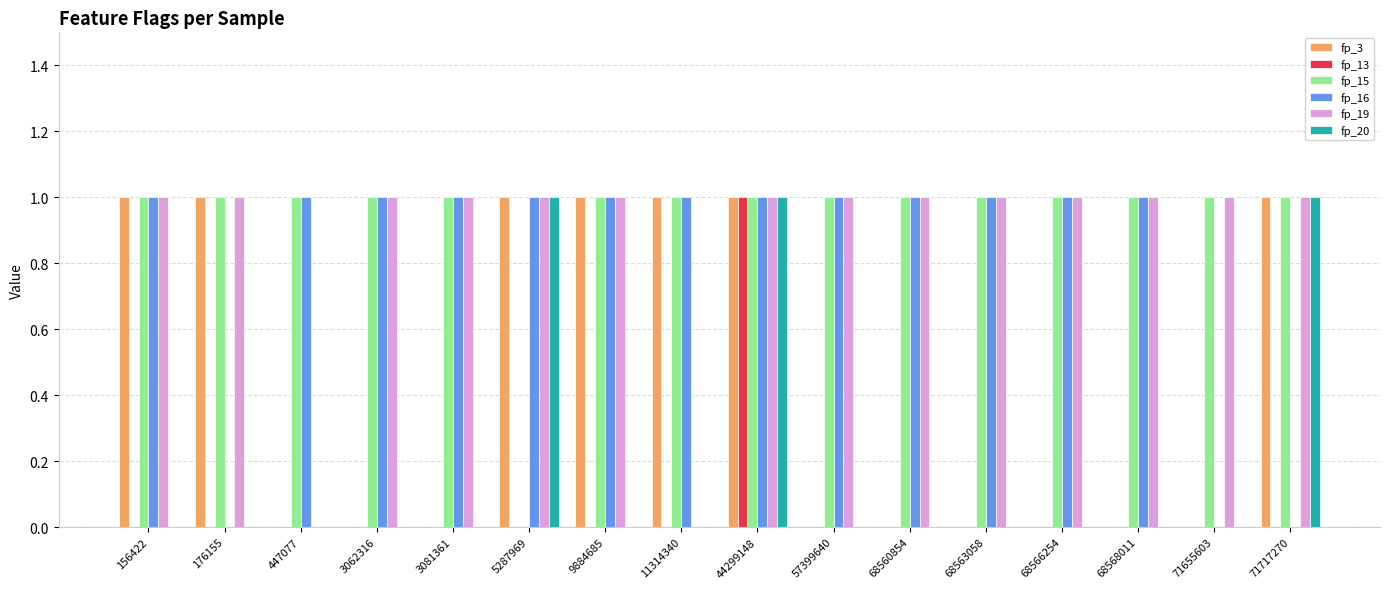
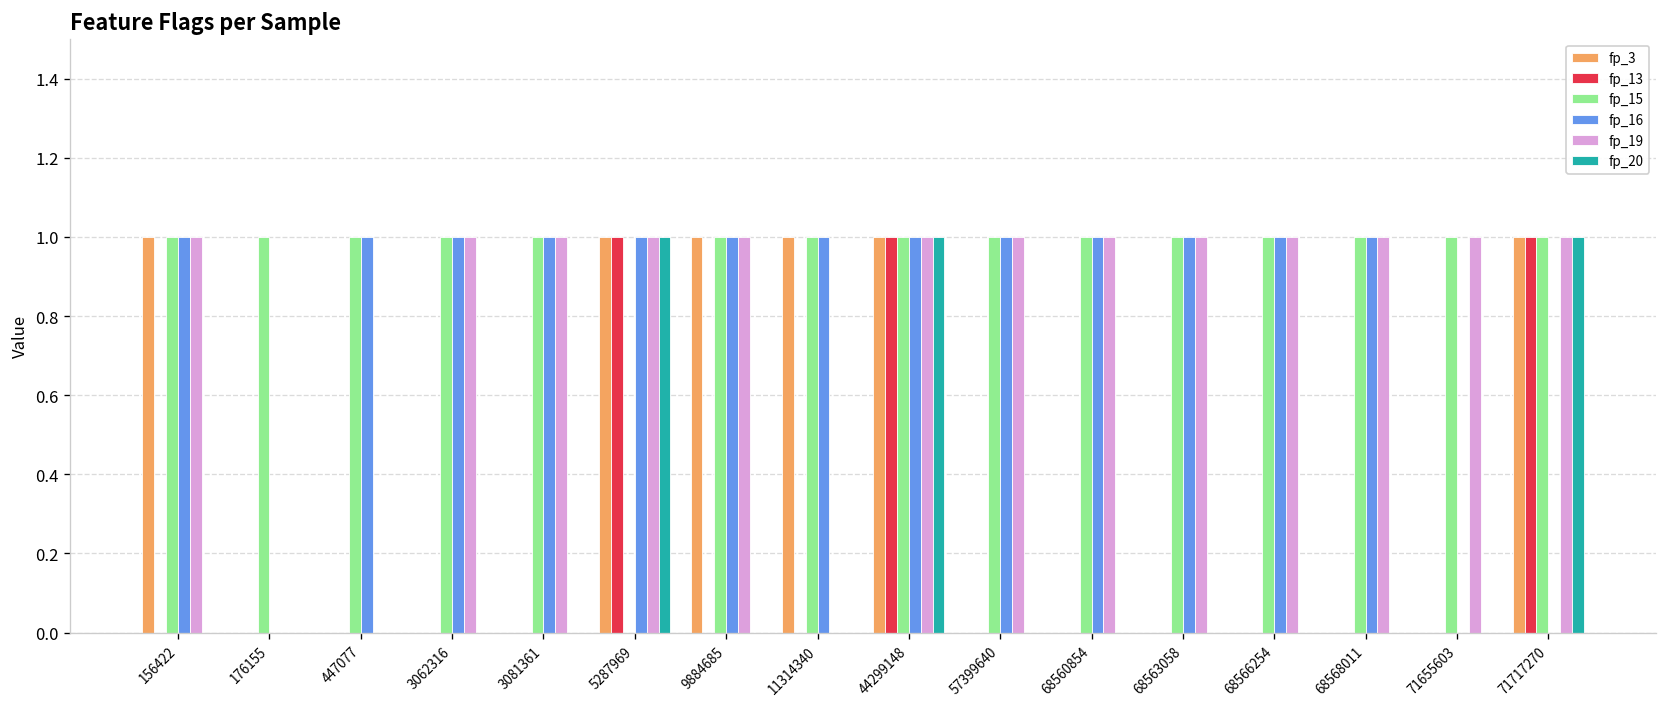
  {
    "fp_3": {
      "156422": 1,
-     "176155": 1,
+     "176155": 0,
      "447077": 0,
      "3062316": 0,
      "3081361": 0,
      "5287969": 1,
      "9884685": 1,
      "11314340": 1,
      "44299148": 1,
      "57399640": 0,
      "68560854": 0,
      "68563058": 0,
      "68566254": 0,
      "68568011": 0,
      "71655603": 0,
      "71717270": 1
    },
    "fp_13": {
      "156422": 0,
      "176155": 0,
      "447077": 0,
      "3062316": 0,
      "3081361": 0,
-     "5287969": 0,
+     "5287969": 1,
      "9884685": 0,
      "11314340": 0,
      "44299148": 1,
      "57399640": 0,
      "68560854": 0,
      "68563058": 0,
      "68566254": 0,
      "68568011": 0,
      "71655603": 0,
-     "71717270": 0
+     "71717270": 1
    },
    "fp_15": {
      "156422": 1,
      "176155": 1,
      "447077": 1,
      "3062316": 1,
      "3081361": 1,
      "5287969": 0,
      "9884685": 1,
      "11314340": 1,
      "44299148": 1,
      "57399640": 1,
      "68560854": 1,
      "68563058": 1,
      "68566254": 1,
      "68568011": 1,
      "71655603": 1,
      "71717270": 1
    },
    "fp_16": {
      "156422": 1,
      "176155": 0,
      "447077": 1,
      "3062316": 1,
      "3081361": 1,
      "5287969": 1,
      "9884685": 1,
      "11314340": 1,
      "44299148": 1,
      "57399640": 1,
      "68560854": 1,
      "68563058": 1,
      "68566254": 1,
      "68568011": 1,
      "71655603": 0,
      "71717270": 0
    },
    "fp_19": {
      "156422": 1,
-     "176155": 1,
+     "176155": 0,
      "447077": 0,
      "3062316": 1,
      "3081361": 1,
      "5287969": 1,
      "9884685": 1,
      "11314340": 0,
      "44299148": 1,
      "57399640": 1,
      "68560854": 1,
      "68563058": 1,
      "68566254": 1,
      "68568011": 1,
      "71655603": 1,
      "71717270": 1
    },
    "fp_20": {
      "156422": 0,
      "176155": 0,
      "447077": 0,
      "3062316": 0,
      "3081361": 0,
      "5287969": 1,
      "9884685": 0,
      "11314340": 0,
      "44299148": 1,
      "57399640": 0,
      "68560854": 0,
      "68563058": 0,
      "68566254": 0,
      "68568011": 0,
      "71655603": 0,
      "71717270": 1
    }
  }
